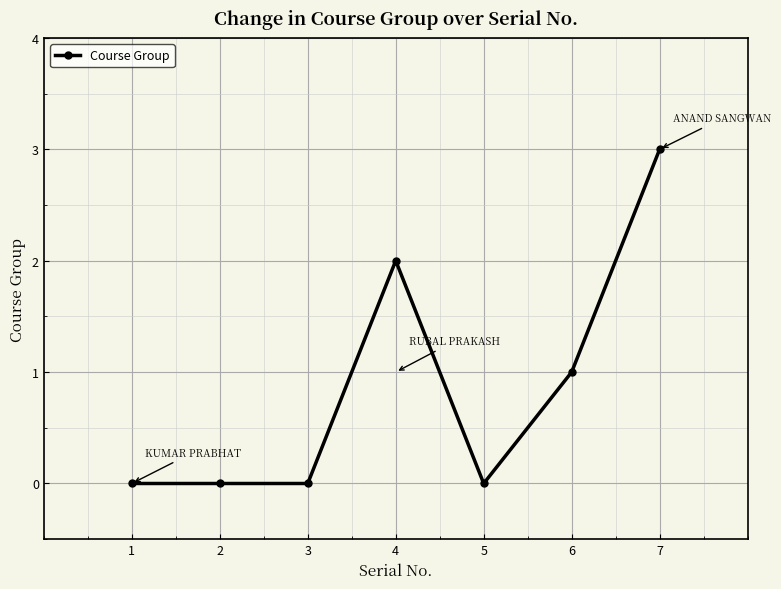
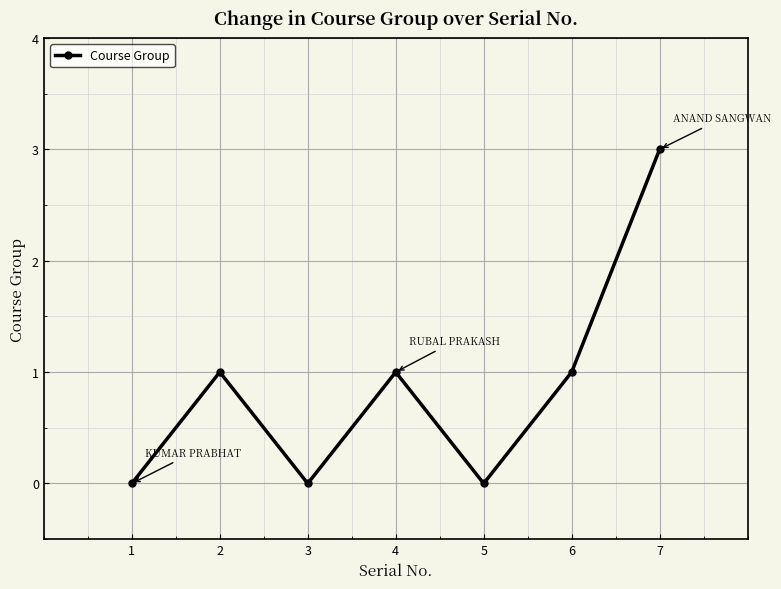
  {
    "1": 0,
-   "2": 0,
+   "2": 1,
    "3": 0,
-   "4": 2,
+   "4": 1,
    "5": 0,
    "6": 1,
    "7": 3
  }
